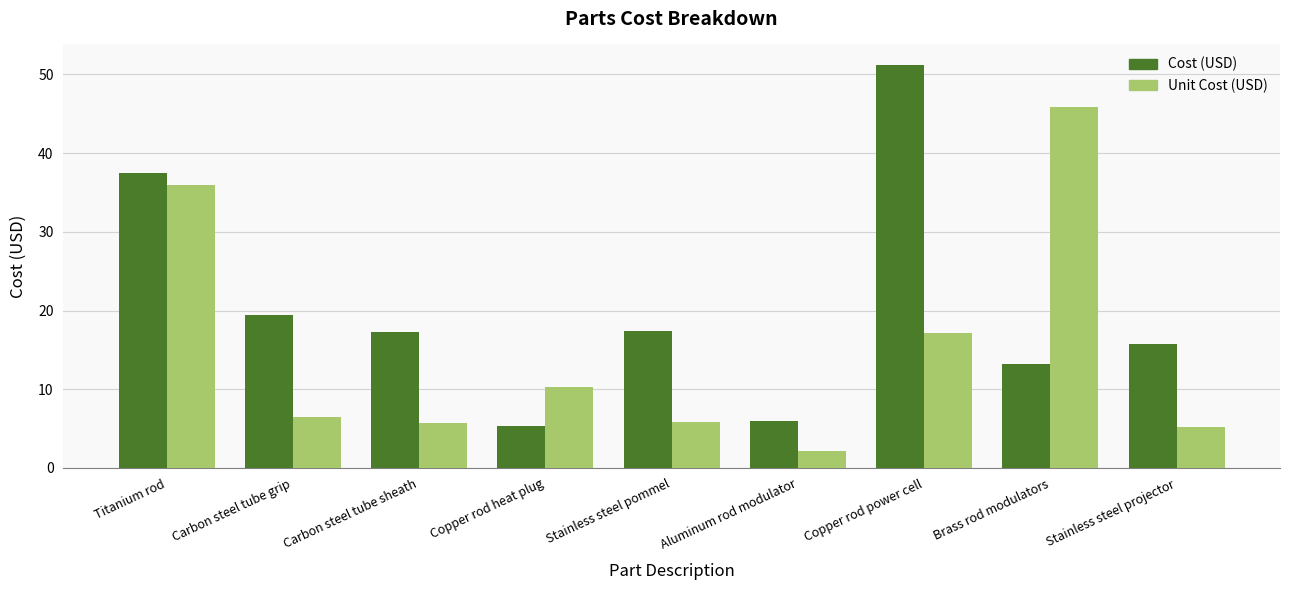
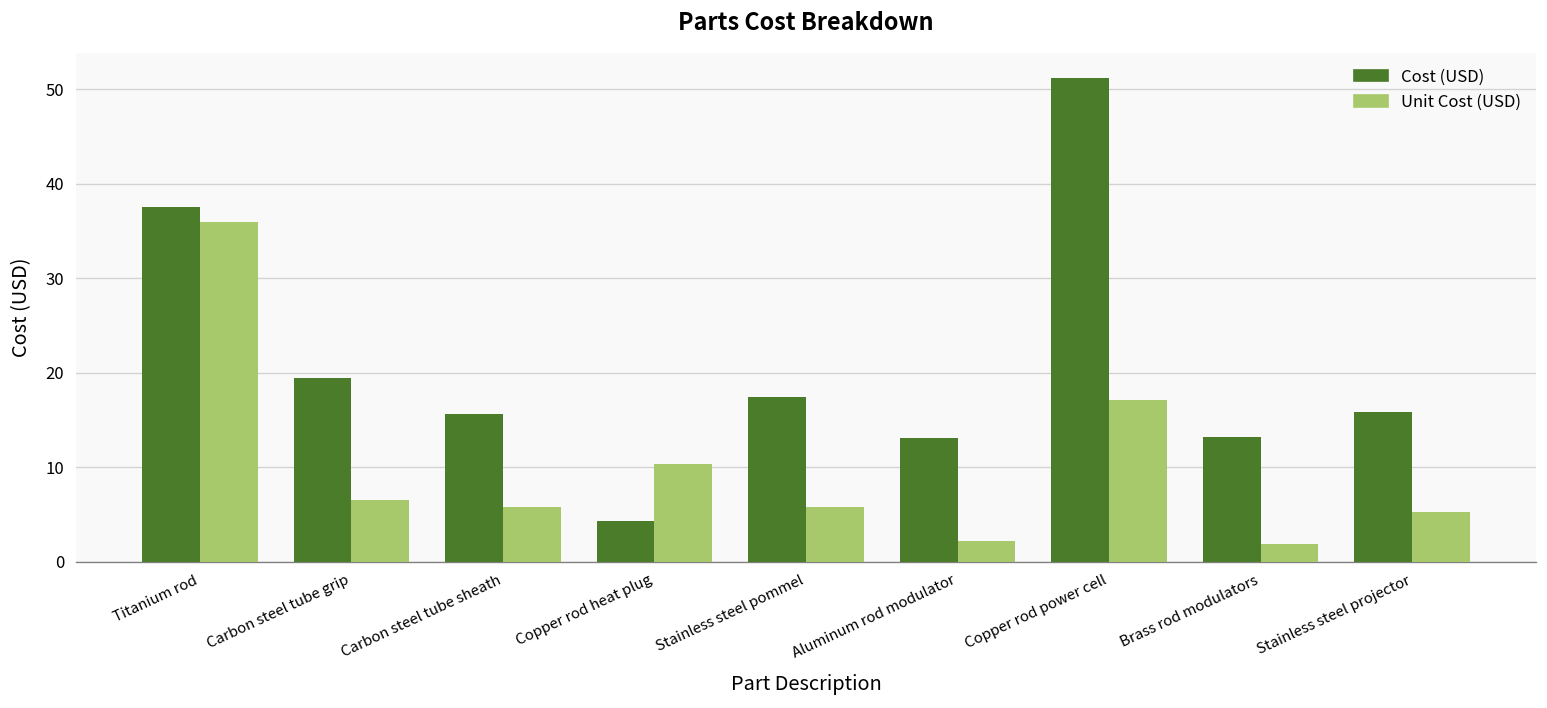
  {
    "Cost (USD)": {
      "Titanium rod": 38,
      "Carbon steel tube grip": 19,
-     "Carbon steel tube sheath": 17,
-     "Copper rod heat plug": 5,
+     "Carbon steel tube sheath": 16,
+     "Copper rod heat plug": 4,
      "Stainless steel pommel": 17,
-     "Aluminum rod modulator": 6,
+     "Aluminum rod modulator": 13,
      "Copper rod power cell": 51,
      "Brass rod modulators": 13,
      "Stainless steel projector": 16
    },
    "Unit Cost (USD)": {
      "Titanium rod": 36,
      "Carbon steel tube grip": 6,
      "Carbon steel tube sheath": 6,
      "Copper rod heat plug": 10,
      "Stainless steel pommel": 6,
      "Aluminum rod modulator": 2,
      "Copper rod power cell": 17,
-     "Brass rod modulators": 46,
+     "Brass rod modulators": 2,
      "Stainless steel projector": 5
    }
  }
